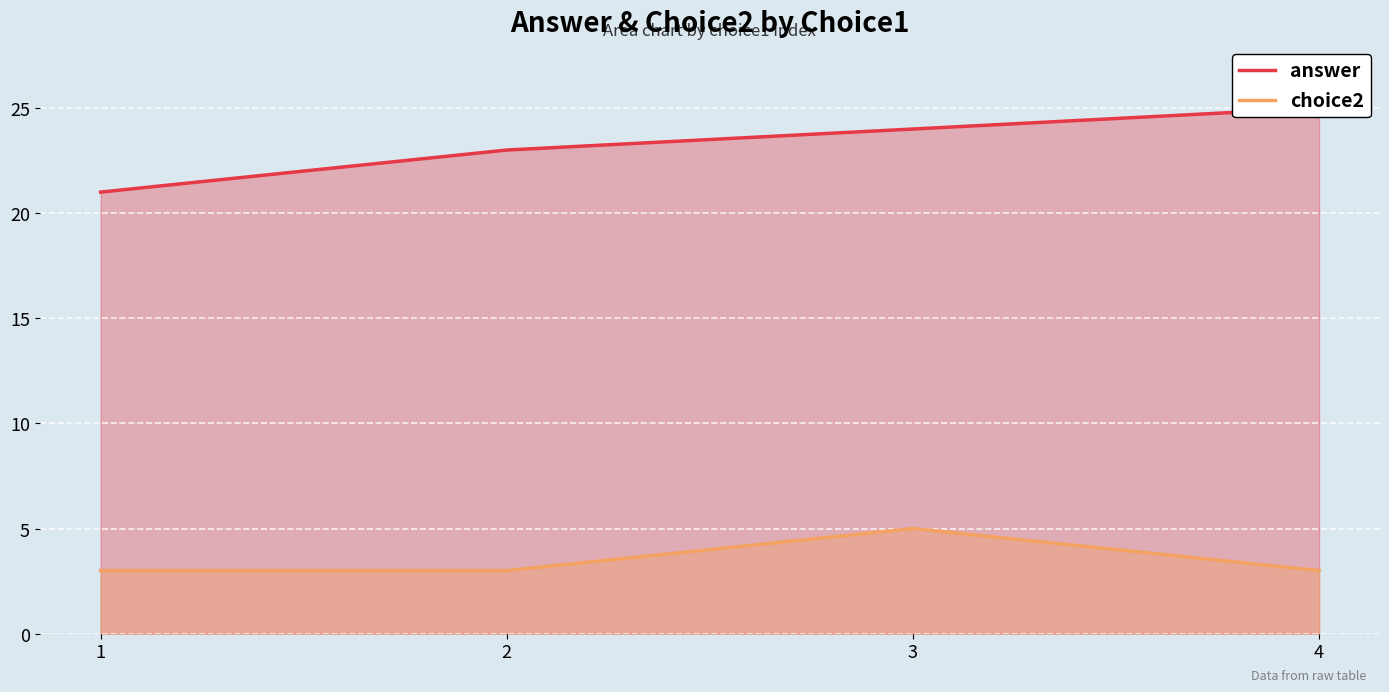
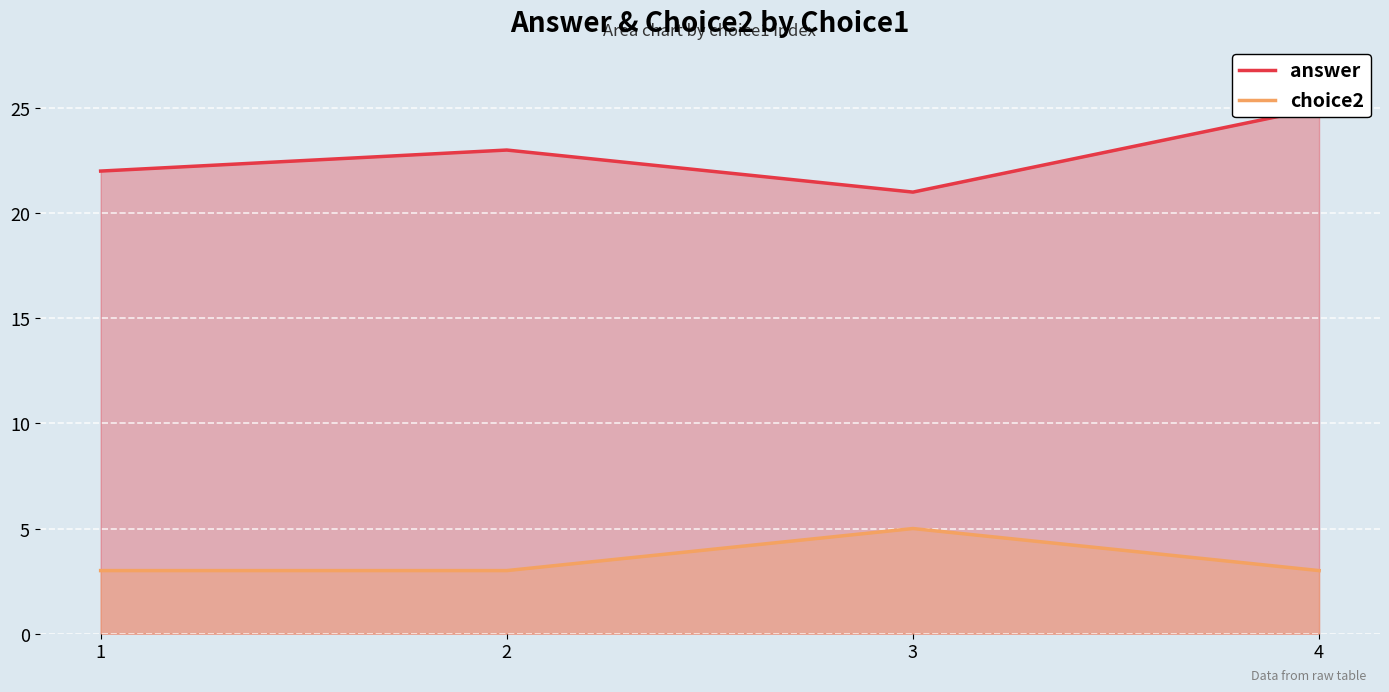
  {
    "answer": {
-     "1": 21,
+     "1": 22,
      "2": 23,
-     "3": 24
+     "3": 21
    },
    "choice2": {
      "1": 3,
      "2": 3,
      "3": 5,
      "4": 3
    }
  }
